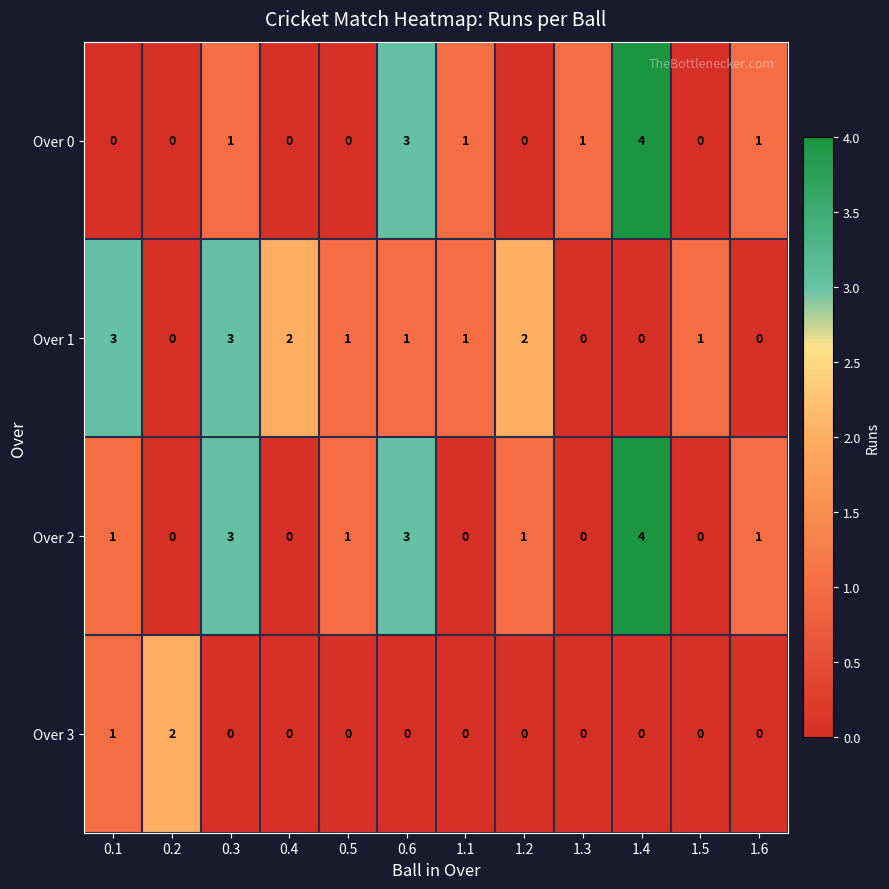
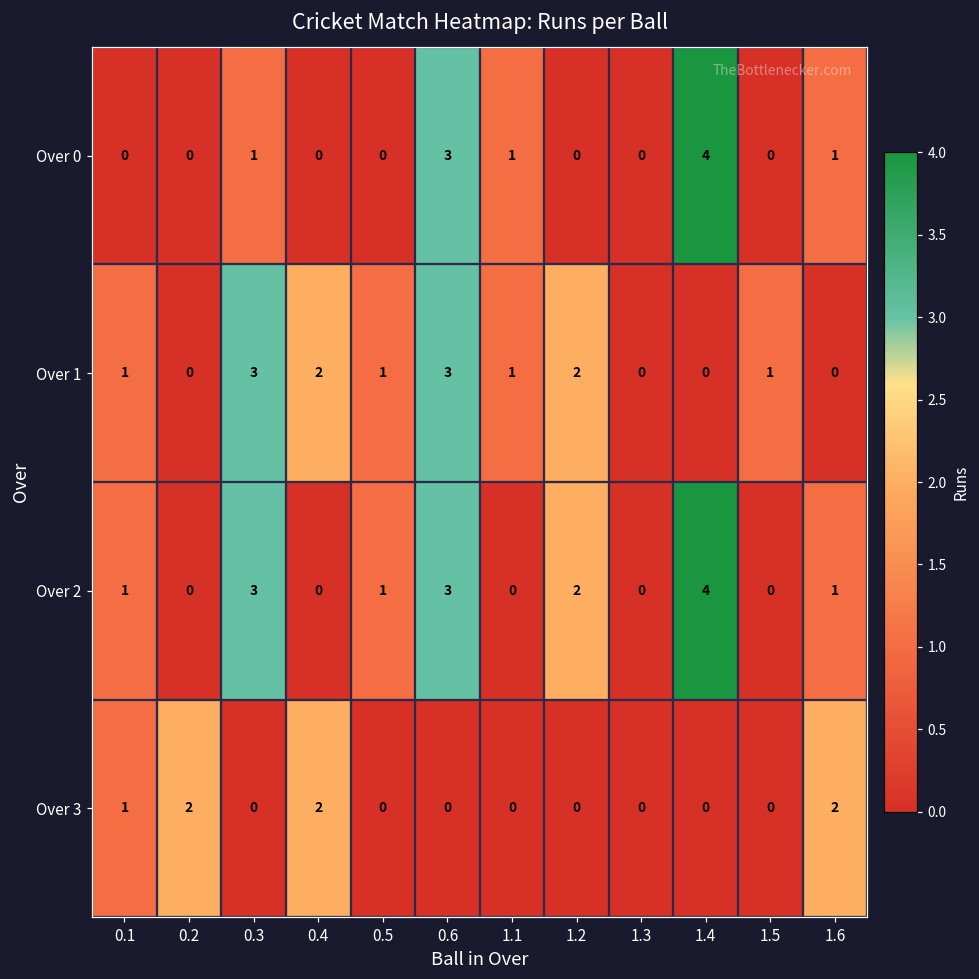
  {
    "Over 0": {
      "0.1": 0,
      "0.2": 0,
      "0.3": 1,
      "0.4": 0,
      "0.5": 0,
      "0.6": 3,
      "1.1": 1,
      "1.2": 0,
-     "1.3": 1,
+     "1.3": 0,
      "1.4": 4,
      "1.6": 1
    },
    "Over 1": {
-     "0.1": 3,
+     "0.1": 1,
      "0.2": 0,
      "0.3": 3,
      "0.4": 2,
      "0.5": 1,
-     "0.6": 1,
+     "0.6": 3,
      "1.1": 1,
      "1.2": 2,
      "1.3": 0,
      "1.4": 0,
      "1.5": 1,
      "1.6": 0
    },
    "Over 2": {
      "0.1": 1,
      "0.2": 0,
      "0.3": 3,
      "0.4": 0,
      "0.5": 1,
      "0.6": 3,
      "1.1": 0,
-     "1.2": 1,
+     "1.2": 2,
      "1.3": 0,
      "1.4": 4,
      "1.5": 0,
      "1.6": 1
    },
    "Over 3": {
      "0.1": 1,
      "0.2": 2,
      "0.3": 0,
-     "0.4": 0,
+     "0.4": 2,
      "0.5": 0,
      "0.6": 0,
      "1.1": 0,
      "1.2": 0,
      "1.3": 0,
      "1.4": 0,
      "1.5": 0,
-     "1.6": 0
+     "1.6": 2
    }
  }
